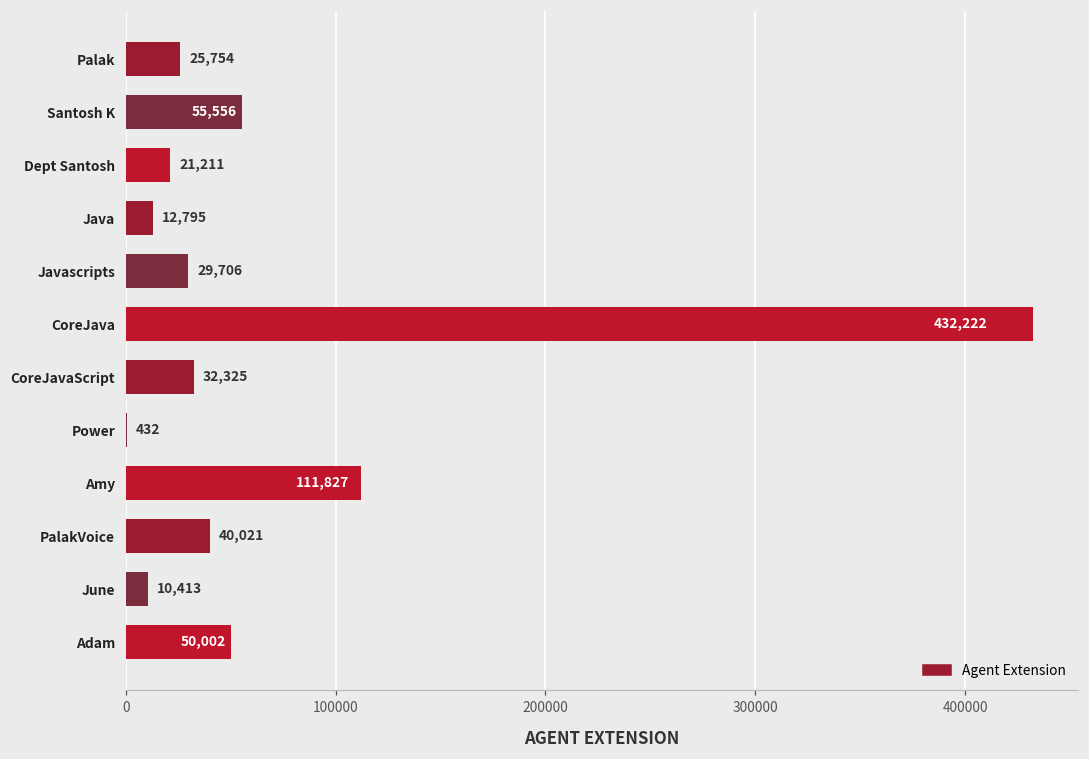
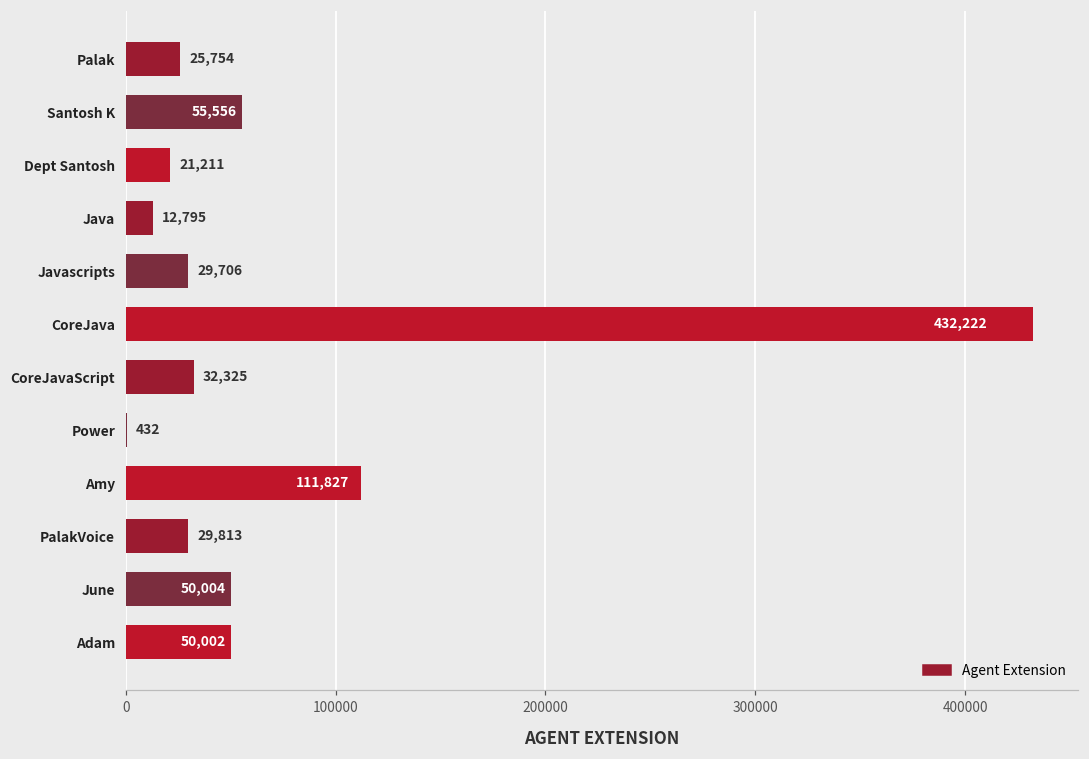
  {
    "Palak": "25,754",
    "Santosh K": "55,556",
    "Dept Santosh": "21,211",
    "Java": "12,795",
    "Javascripts": "29,706",
    "CoreJava": "432,222",
    "CoreJavaScript": "32,325",
    "Power": "432",
    "Amy": "111,827",
-   "PalakVoice": "40,021",
-   "June": "10,413",
+   "PalakVoice": "29,813",
+   "June": "50,004",
    "Adam": "50,002"
  }
